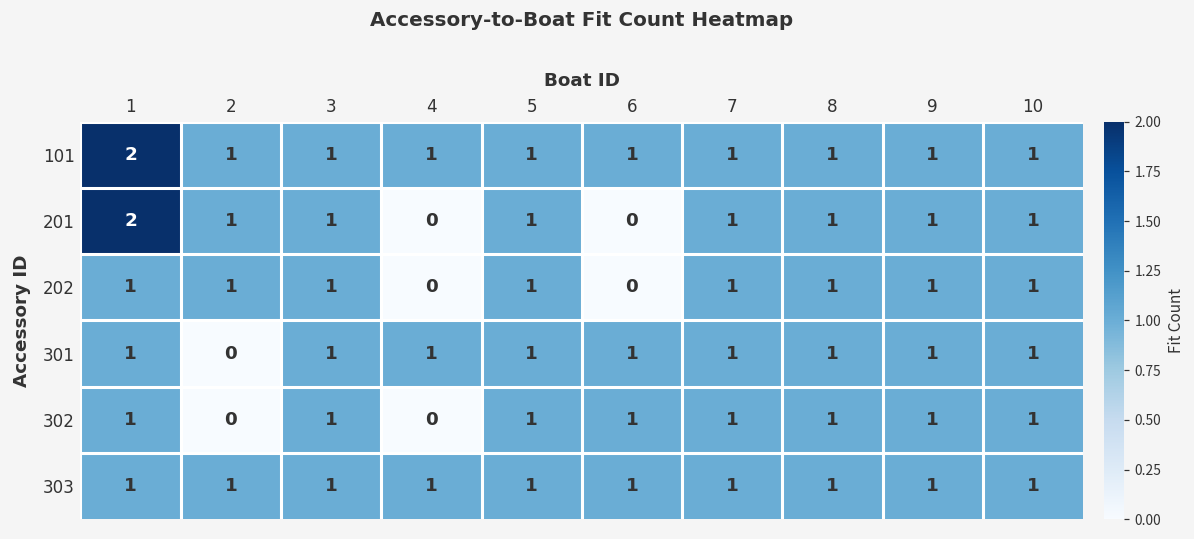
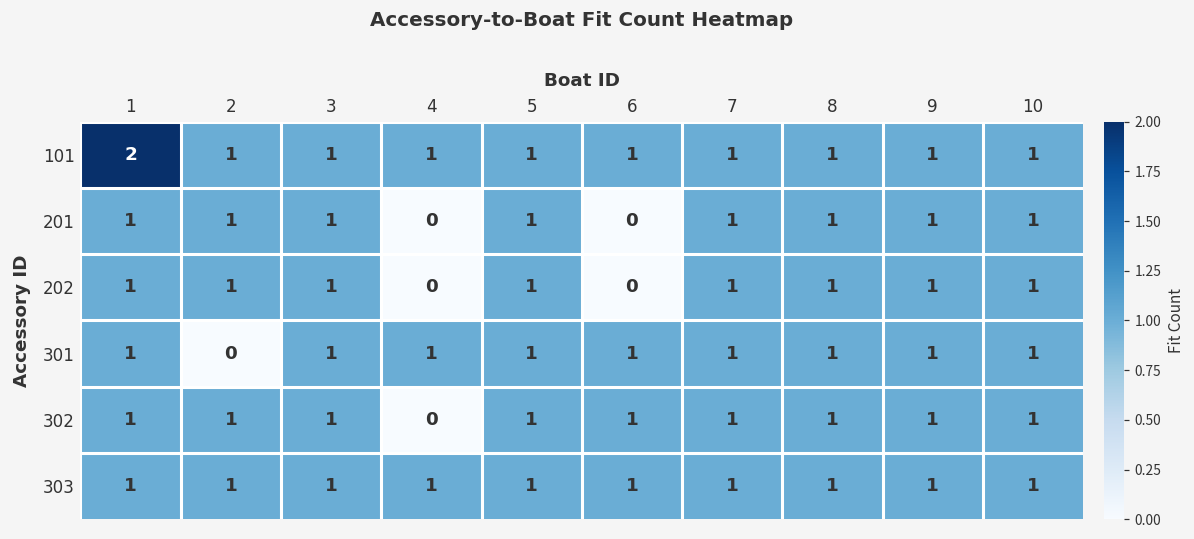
  {
    "101": {
      "1": 2,
      "2": 1,
      "3": 1,
      "4": 1,
      "5": 1,
      "6": 1,
      "7": 1,
      "8": 1,
      "9": 1,
      "10": 1
    },
    "201": {
-     "1": 2,
+     "1": 1,
      "2": 1,
      "3": 1,
      "4": 0,
      "5": 1,
      "6": 0,
      "7": 1,
      "8": 1,
      "9": 1,
      "10": 1
    },
    "202": {
      "1": 1,
      "2": 1,
      "3": 1,
      "4": 0,
      "5": 1,
      "6": 0,
      "7": 1,
      "8": 1,
      "9": 1,
      "10": 1
    },
    "301": {
      "1": 1,
      "2": 0,
      "3": 1,
      "4": 1,
      "5": 1,
      "6": 1,
      "7": 1,
      "8": 1,
      "9": 1,
      "10": 1
    },
    "302": {
      "1": 1,
-     "2": 0,
+     "2": 1,
      "3": 1,
      "4": 0,
      "5": 1,
      "6": 1,
      "7": 1,
      "8": 1,
      "9": 1,
      "10": 1
    },
    "303": {
      "1": 1,
      "2": 1,
      "3": 1,
      "4": 1,
      "5": 1,
      "6": 1,
      "7": 1,
      "8": 1,
      "9": 1,
      "10": 1
    }
  }
